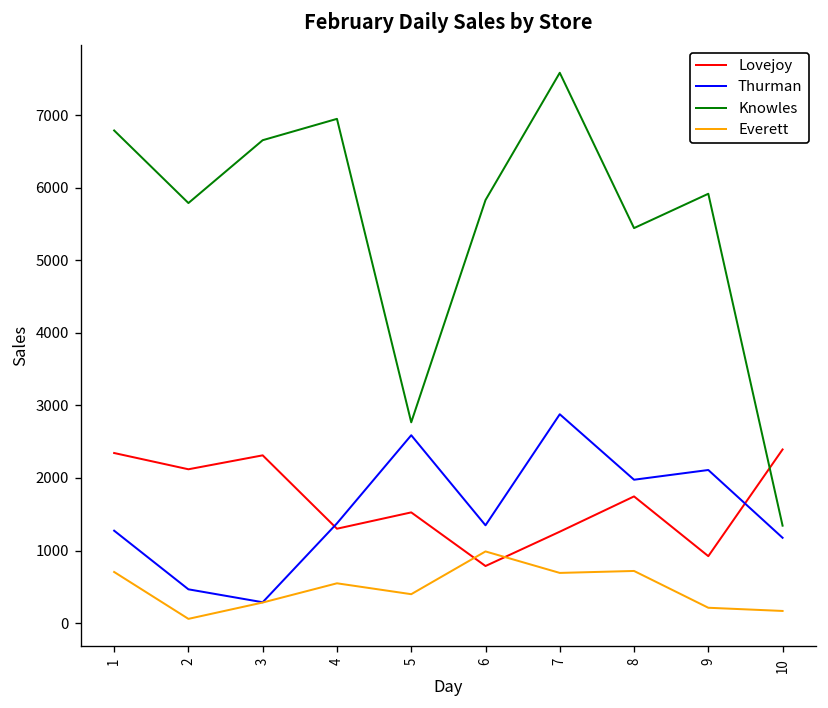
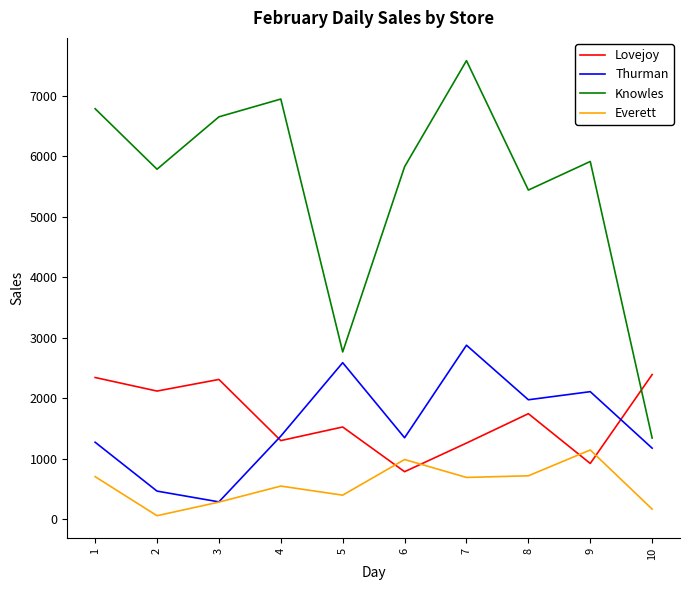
  {
    "Lovejoy": {
      "1": 2300,
      "2": 2100,
      "3": 2300,
      "4": 1300,
      "5": 1500,
      "6": 800,
      "7": 1300,
      "8": 1700,
      "9": 900,
      "10": 2400
    },
    "Thurman": {
      "1": 1300,
      "2": 500,
      "4": 1400,
      "5": 2600,
      "6": 1300,
      "7": 2900,
      "8": 2000,
      "9": 2100,
      "10": 1200
    },
    "Knowles": {
      "1": 6800,
      "2": 5800,
      "3": 6700,
      "4": 6900,
      "5": 2800,
      "6": 5800,
      "7": 7600,
      "8": 5400,
      "9": 5900,
      "10": 1300
    },
    "Everett": {
      "1": 700,
      "2": 100,
      "4": 500,
      "5": 400,
      "6": 1000,
      "7": 700,
      "8": 700,
-     "9": 200,
+     "9": 1100,
      "10": 200
    }
  }
